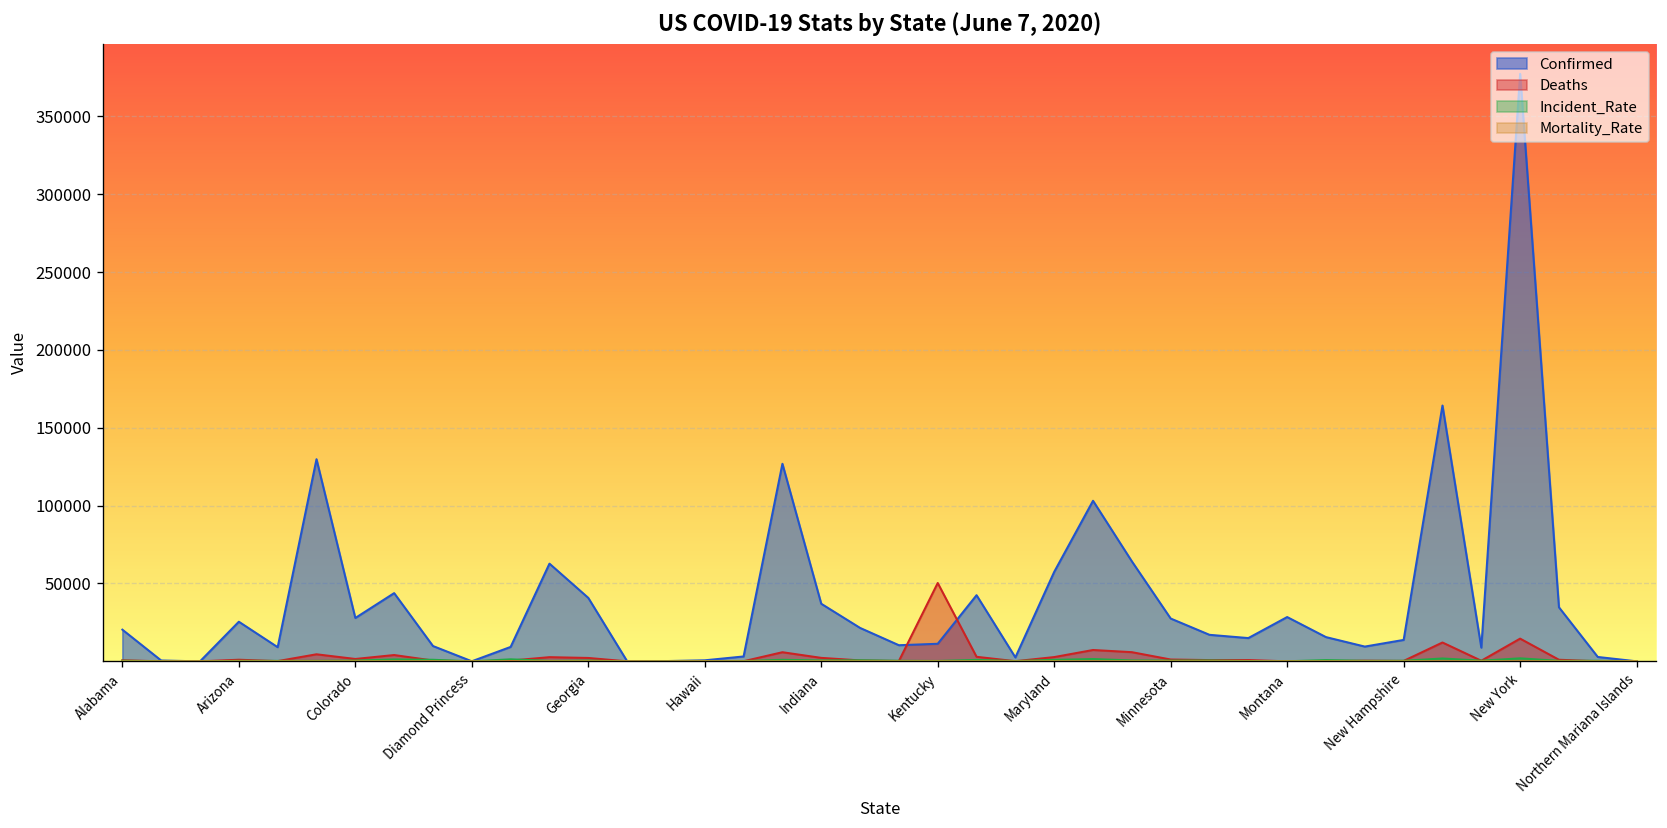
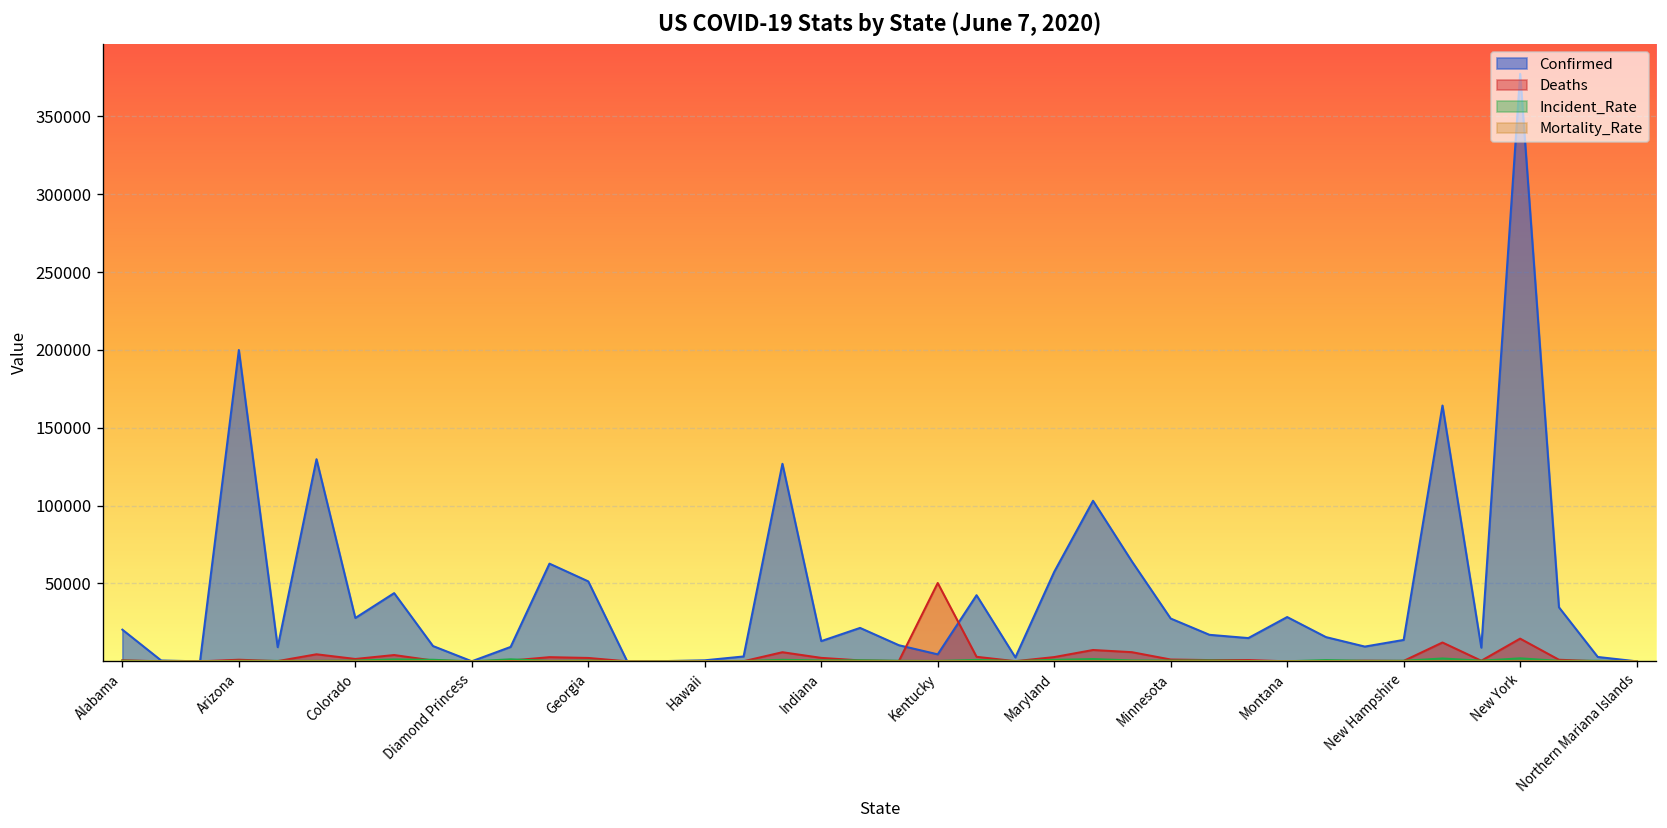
  {
    "Confirmed": {
      "Alabama": 20000,
-     "Arizona": 25000,
+     "Arizona": 200000,
      "Colorado": 28000,
-     "Georgia": 41000,
-     "Indiana": 37000,
-     "Kentucky": 11000,
+     "Georgia": 51000,
+     "Indiana": 13000,
+     "Kentucky": 5000,
      "Maryland": 57000,
      "Minnesota": 28000,
      "Montana": 28000,
      "New Hampshire": 14000
    },
    "Deaths": {
      "Kentucky": 50000,
      "New York": 15000
    }
  }
